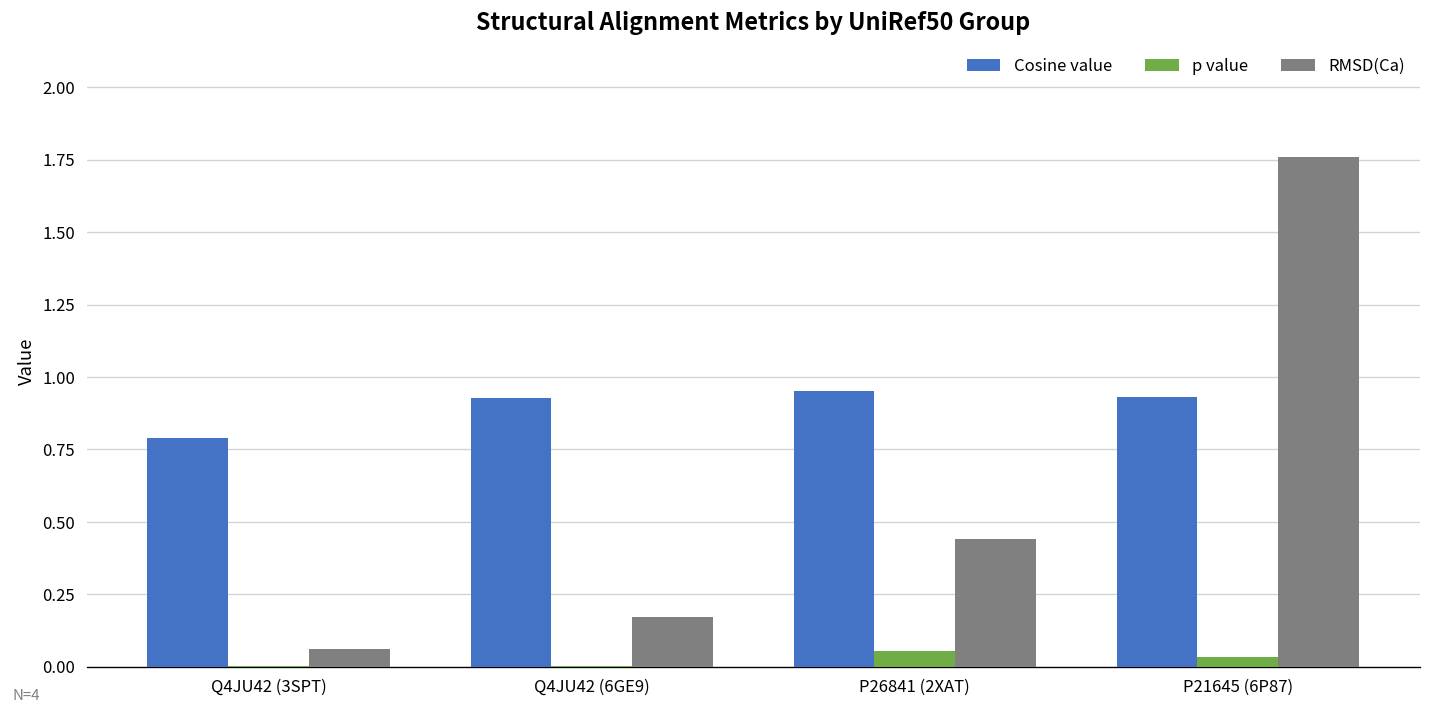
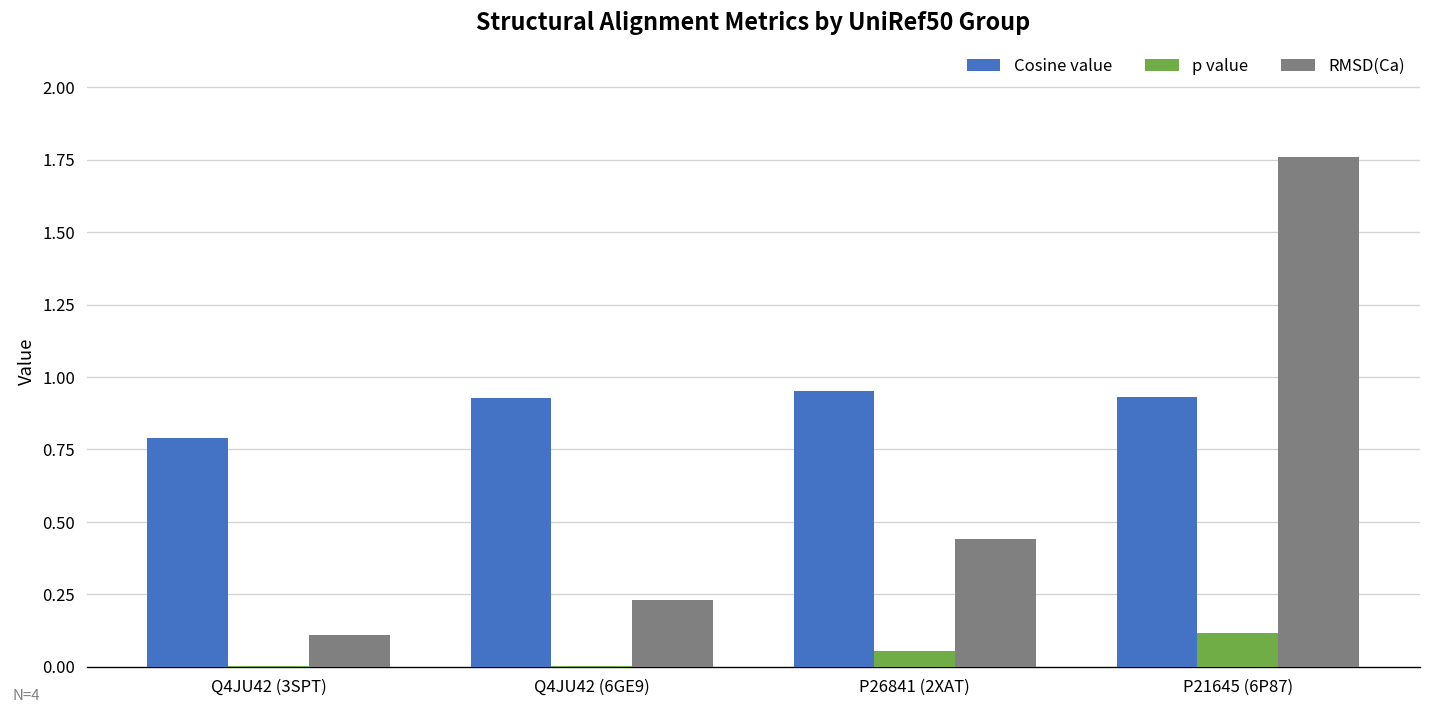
  {
    "Cosine value": {
      "Q4JU42 (3SPT)": 0.79,
      "Q4JU42 (6GE9)": 0.93,
      "P26841 (2XAT)": 0.95,
      "P21645 (6P87)": 0.93
    },
    "p value": {
      "P26841 (2XAT)": 0.05,
-     "P21645 (6P87)": 0.03
+     "P21645 (6P87)": 0.12
    },
    "RMSD(Ca)": {
-     "Q4JU42 (3SPT)": 0.06,
-     "Q4JU42 (6GE9)": 0.17,
+     "Q4JU42 (3SPT)": 0.11,
+     "Q4JU42 (6GE9)": 0.23,
      "P26841 (2XAT)": 0.44,
      "P21645 (6P87)": 1.76
    }
  }
